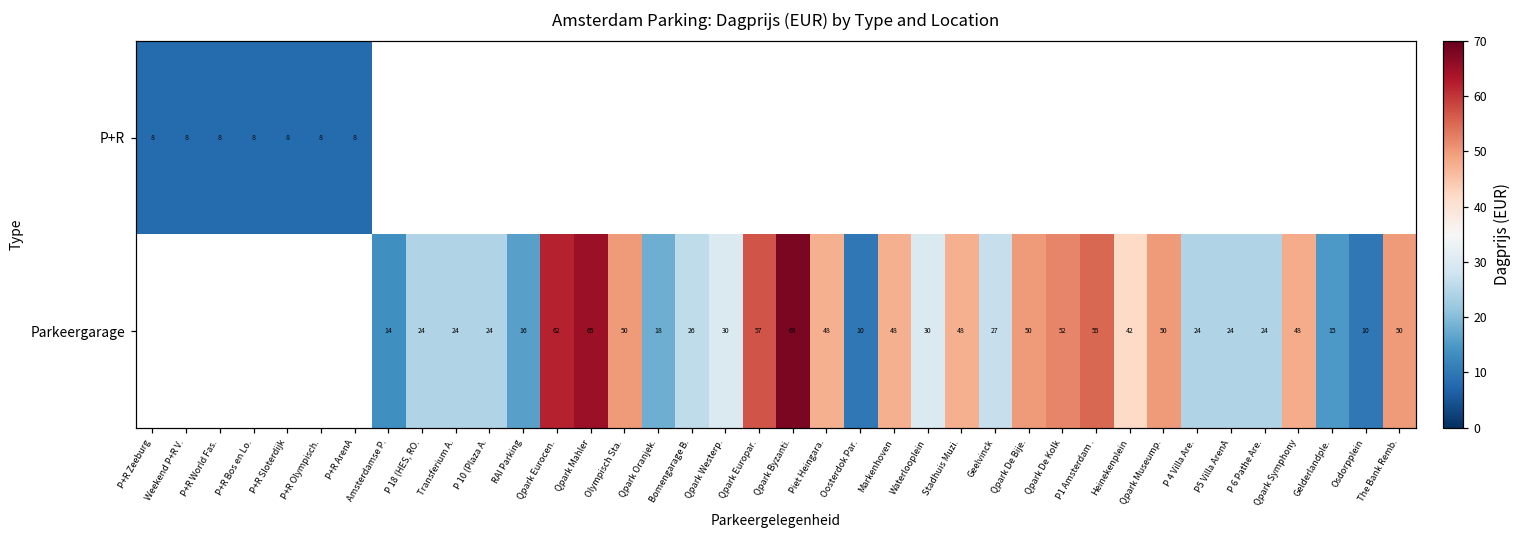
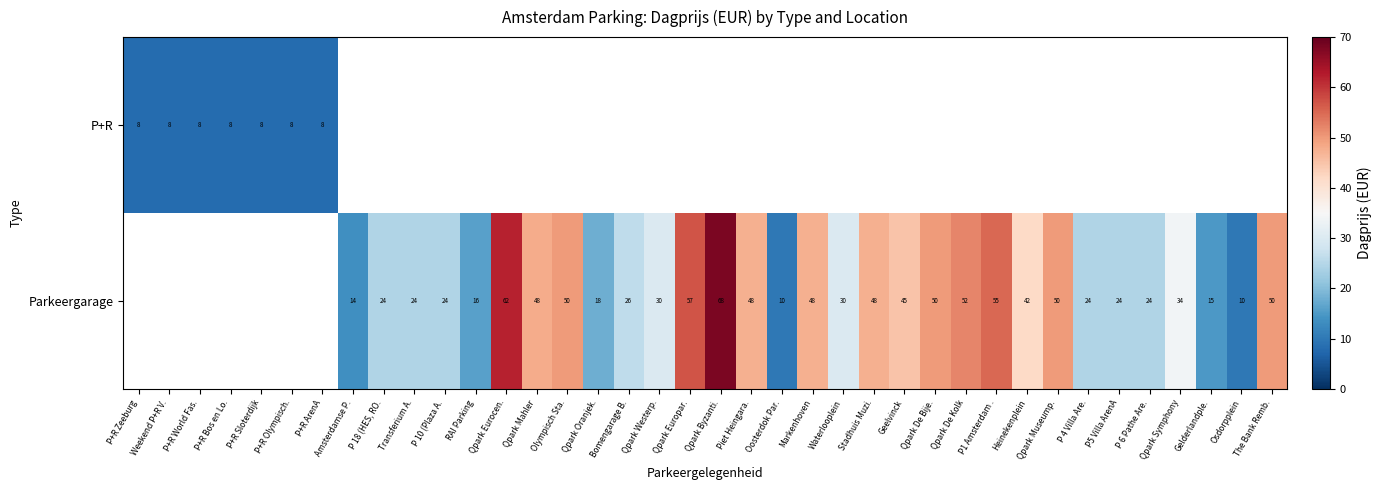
  {
    "P+R": {
      "P+R Zeeburg": 8,
      "Weekend P+R V.": 8,
      "P+R World Fas.": 8,
      "P+R Bos en Lo.": 8,
      "P+R Sloterdijk": 8,
      "P+R Olympisch.": 8,
      "P+R ArenA": 8
    },
    "Parkeergarage": {
      "Amsterdamse P.": 14,
      "P 18 (HES, RO.": 24,
      "Transferium A.": 24,
      "P 10 (Plaza A.": 24,
      "RAI Parking": 16,
      "Qpark Eurocen.": 62,
-     "Qpark Mahler": 65,
+     "Qpark Mahler": 48,
      "Olympisch Sta.": 50,
      "Qpark Oranjek.": 18,
      "Bomengarage B.": 26,
      "Qpark Westerp.": 30,
      "Qpark Europar.": 57,
      "Qpark Byzanti.": 68,
      "Piet Heingara.": 48,
      "Oosterdok Par.": 10,
      "Markenhoven": 48,
      "Waterlooplein": 30,
      "Stadhuis Muzi.": 48,
-     "Geelvinck": 27,
+     "Geelvinck": 45,
      "Qpark De Bije.": 50,
      "Qpark De Kolk": 52,
      "P1 Amsterdam .": 55,
      "Heinekenplein": 42,
      "Qpark Museump.": 50,
      "P 4 Villa Are.": 24,
      "P5 Villa ArenA": 24,
      "P 6 Pathe Are.": 24,
-     "Qpark Symphony": 48,
+     "Qpark Symphony": 34,
      "Gelderlandple.": 15,
      "Osdorpplein": 10,
      "The Bank Remb.": 50
    }
  }
